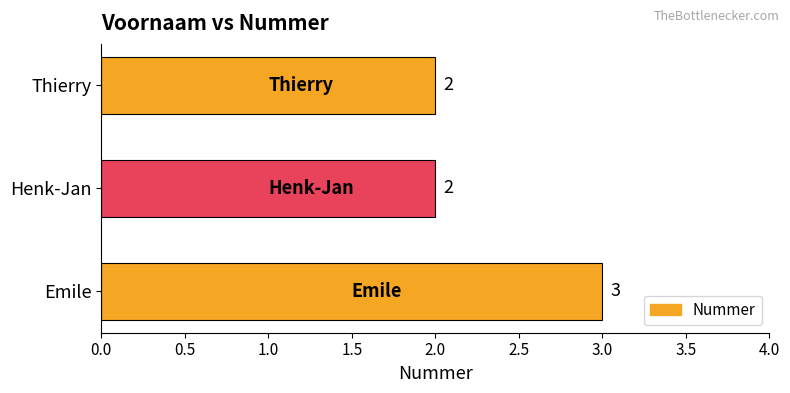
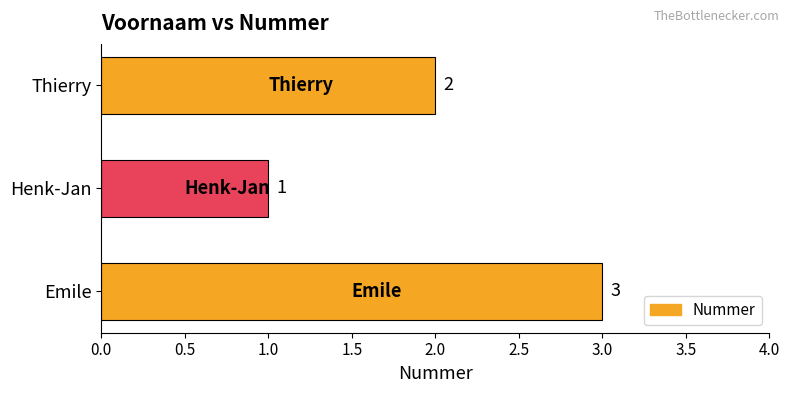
  {
    "Thierry": 2,
-   "Henk-Jan": 2,
+   "Henk-Jan": 1,
    "Emile": 3
  }
